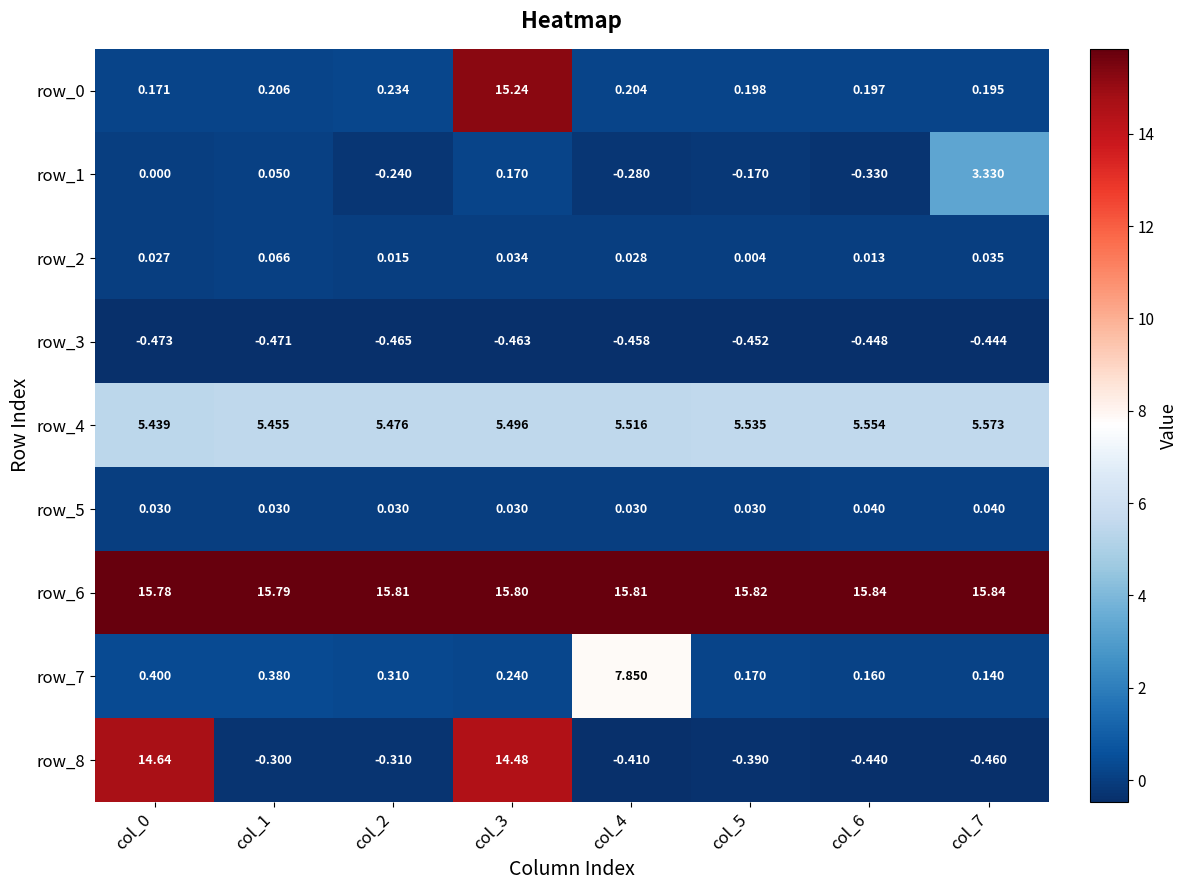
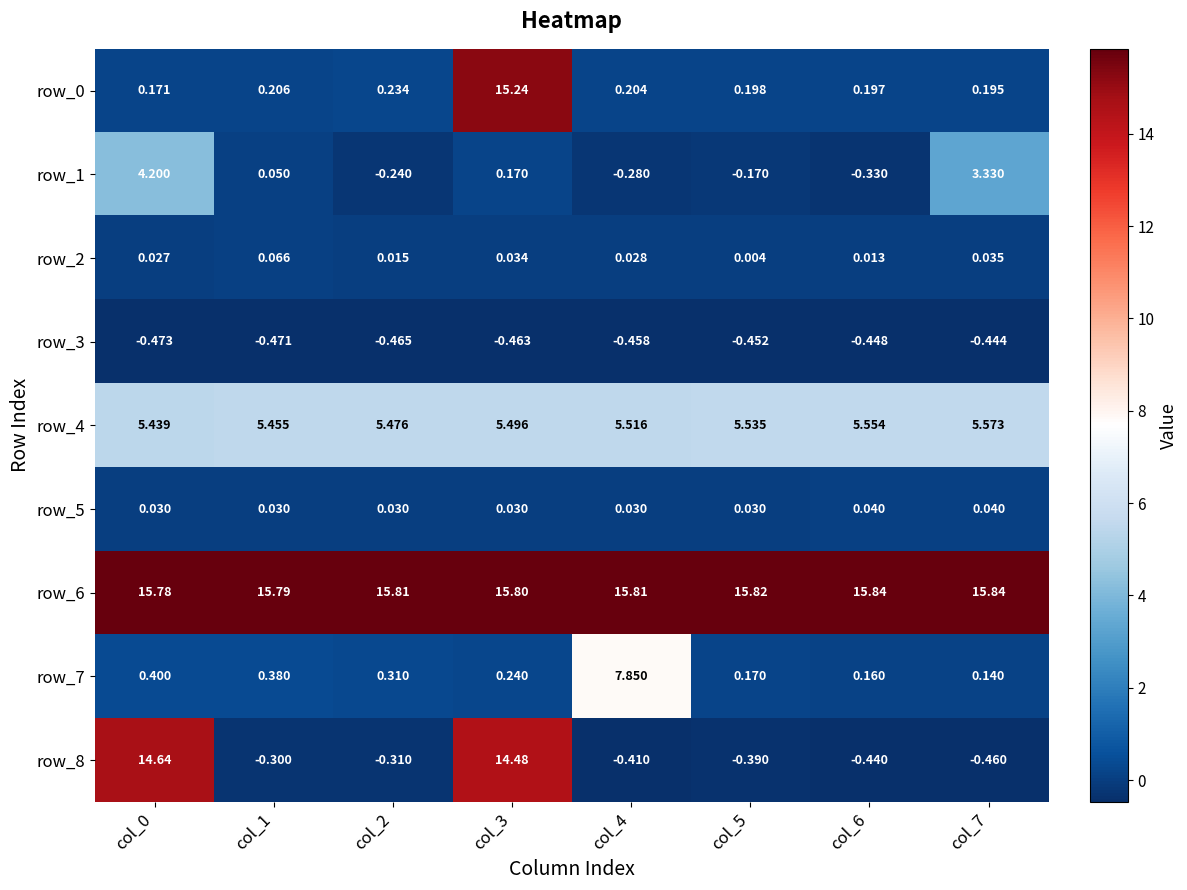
  {
    "row_0": {
      "col_0": 0.171,
      "col_1": 0.206,
      "col_2": 0.234,
      "col_3": 15.24,
      "col_4": 0.204,
      "col_5": 0.198,
      "col_6": 0.197,
      "col_7": 0.195
    },
    "row_1": {
-     "col_0": 0.000,
+     "col_0": 4.200,
      "col_1": 0.050,
      "col_2": -0.240,
      "col_3": 0.170,
      "col_4": -0.280,
      "col_5": -0.170,
      "col_6": -0.330,
      "col_7": 3.330
    },
    "row_2": {
      "col_0": 0.027,
      "col_1": 0.066,
      "col_2": 0.015,
      "col_3": 0.034,
      "col_4": 0.028,
      "col_5": 0.004,
      "col_6": 0.013,
      "col_7": 0.035
    },
    "row_3": {
      "col_0": -0.473,
      "col_1": -0.471,
      "col_2": -0.465,
      "col_3": -0.463,
      "col_4": -0.458,
      "col_5": -0.452,
      "col_6": -0.448,
      "col_7": -0.444
    },
    "row_4": {
      "col_0": 5.439,
      "col_1": 5.455,
      "col_2": 5.476,
      "col_3": 5.496,
      "col_4": 5.516,
      "col_5": 5.535,
      "col_6": 5.554,
      "col_7": 5.573
    },
    "row_5": {
      "col_0": 0.030,
      "col_1": 0.030,
      "col_2": 0.030,
      "col_3": 0.030,
      "col_4": 0.030,
      "col_5": 0.030,
      "col_6": 0.040,
      "col_7": 0.040
    },
    "row_6": {
      "col_0": 15.78,
      "col_1": 15.79,
      "col_2": 15.81,
      "col_3": 15.80,
      "col_4": 15.81,
      "col_5": 15.82,
      "col_6": 15.84,
      "col_7": 15.84
    },
    "row_7": {
      "col_0": 0.400,
      "col_1": 0.380,
      "col_2": 0.310,
      "col_3": 0.240,
      "col_4": 7.850,
      "col_5": 0.170,
      "col_6": 0.160,
      "col_7": 0.140
    },
    "row_8": {
      "col_0": 14.64,
      "col_1": -0.300,
      "col_2": -0.310,
      "col_3": 14.48,
      "col_4": -0.410,
      "col_5": -0.390,
      "col_6": -0.440,
      "col_7": -0.460
    }
  }
